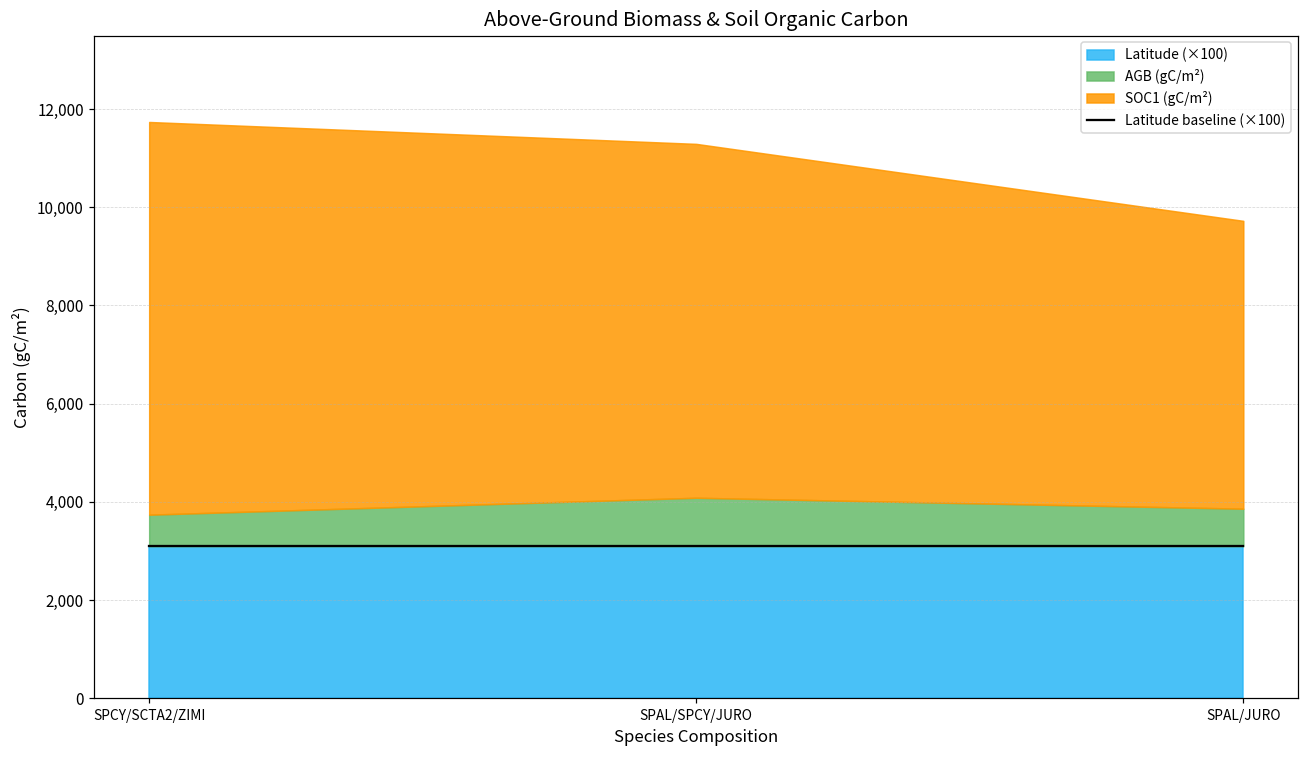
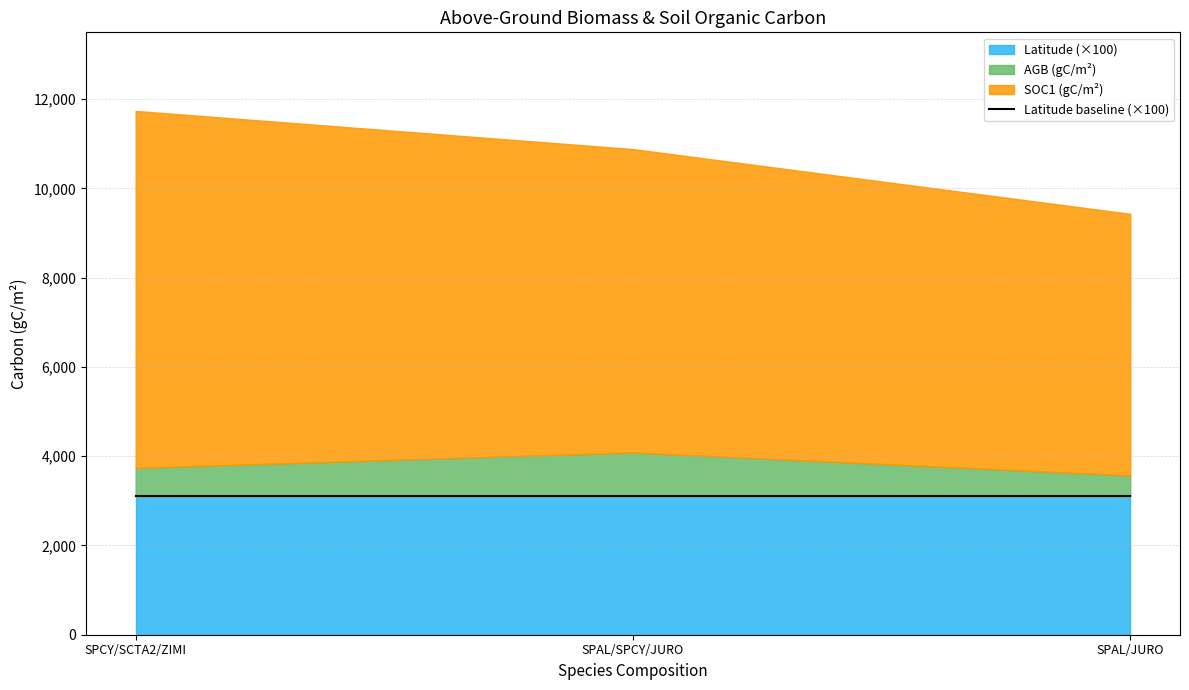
  {
    "Latitude (×100)": {
      "SPCY/SCTA2/ZIMI": "3,100",
      "SPAL/SPCY/JURO": "3,100",
      "SPAL/JURO": "3,100"
    },
    "AGB (gC/m²)": {
      "SPCY/SCTA2/ZIMI": "600",
      "SPAL/SPCY/JURO": "1,000",
-     "SPAL/JURO": "800"
+     "SPAL/JURO": "500"
    },
    "SOC1 (gC/m²)": {
      "SPCY/SCTA2/ZIMI": "8,000",
-     "SPAL/SPCY/JURO": "7,200",
+     "SPAL/SPCY/JURO": "6,800",
      "SPAL/JURO": "5,900"
    }
  }
